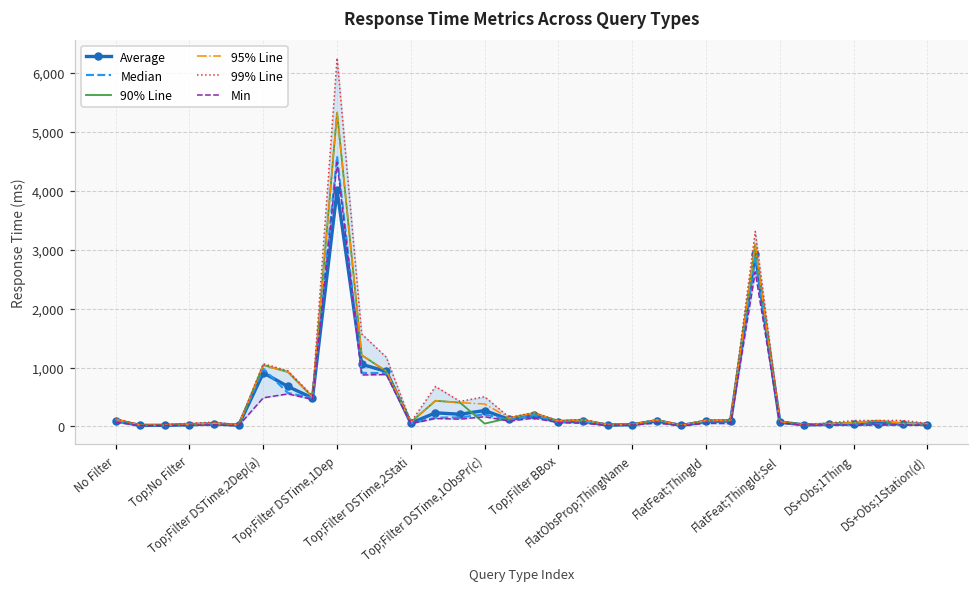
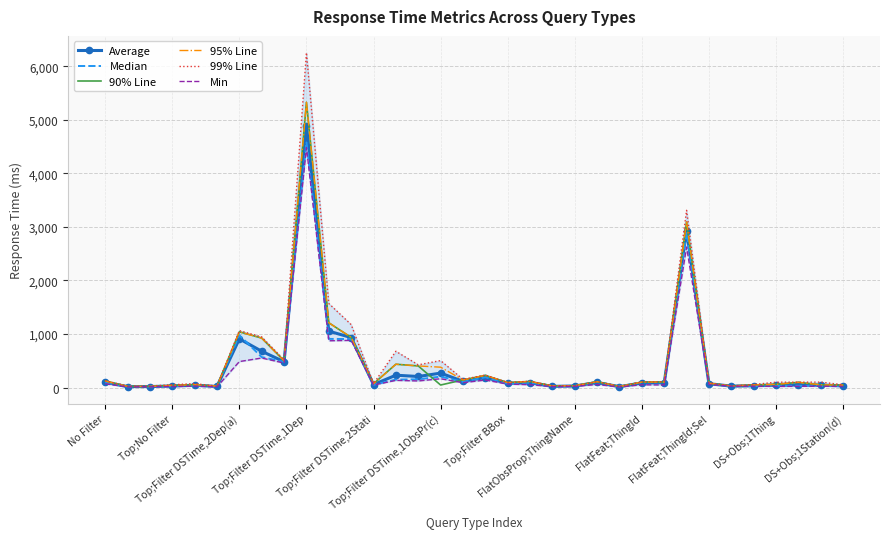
  {
    "Average": {
      "Top;Filter DSTime,2Dep(a)": "900",
-     "Top;Filter DSTime,1Dep": "4,000",
+     "Top;Filter DSTime,1Dep": "4,900",
      "Top;Filter DSTime,1ObsPr(c)": "300"
    },
    "Median": {
      "Top;Filter DSTime,2Dep(a)": "1,000",
      "Top;Filter DSTime,1Dep": "4,600"
    },
    "90% Line": {
      "Top;Filter DSTime,1ObsPr(c)": "0"
    },
    "95% Line": {
      "Top;Filter DSTime,1ObsPr(c)": "400"
    },
    "99% Line": {
      "Top;Filter DSTime,1Dep": "6,300",
      "Top;Filter DSTime,1ObsPr(c)": "500"
    },
    "Min": {
      "Top;Filter DSTime,2Dep(a)": "500",
      "Top;Filter DSTime,1Dep": "4,500"
    }
  }
